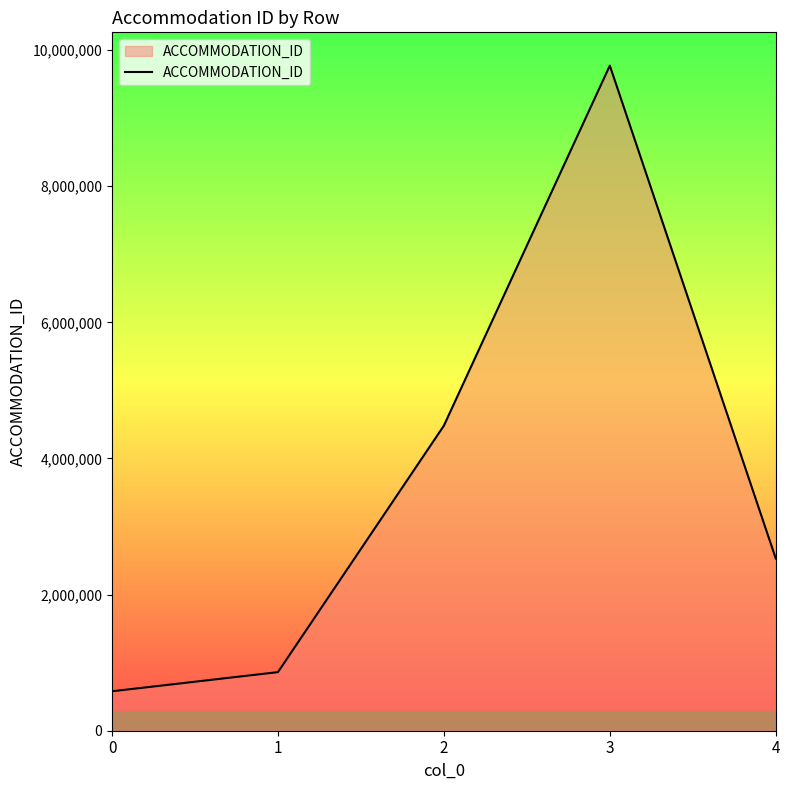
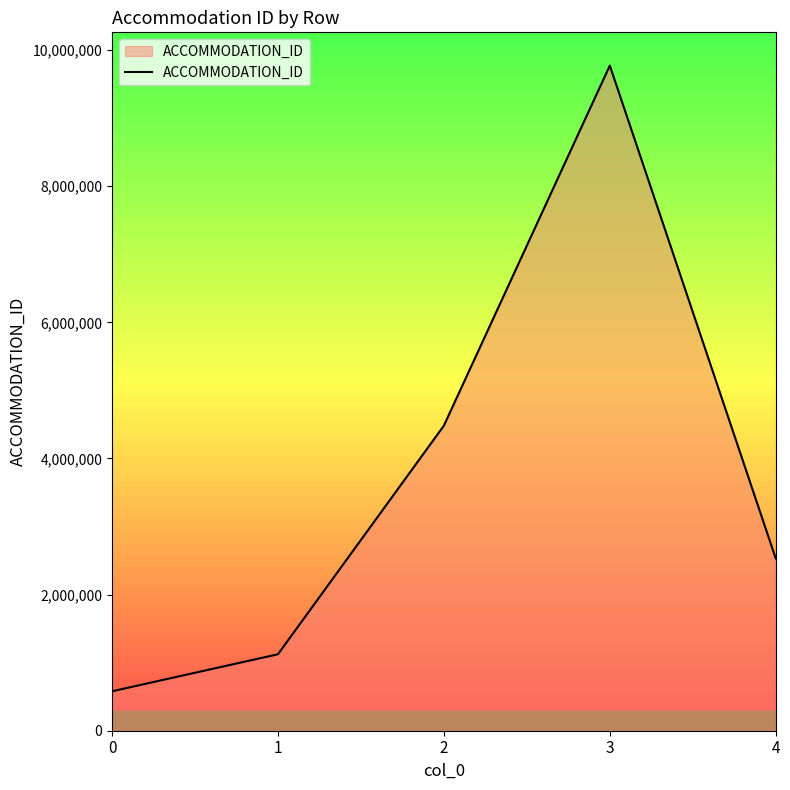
  {
    "0": "600,000",
-   "1": "900,000",
+   "1": "1,100,000",
    "2": "4,500,000",
    "3": "9,800,000",
    "4": "2,500,000"
  }
